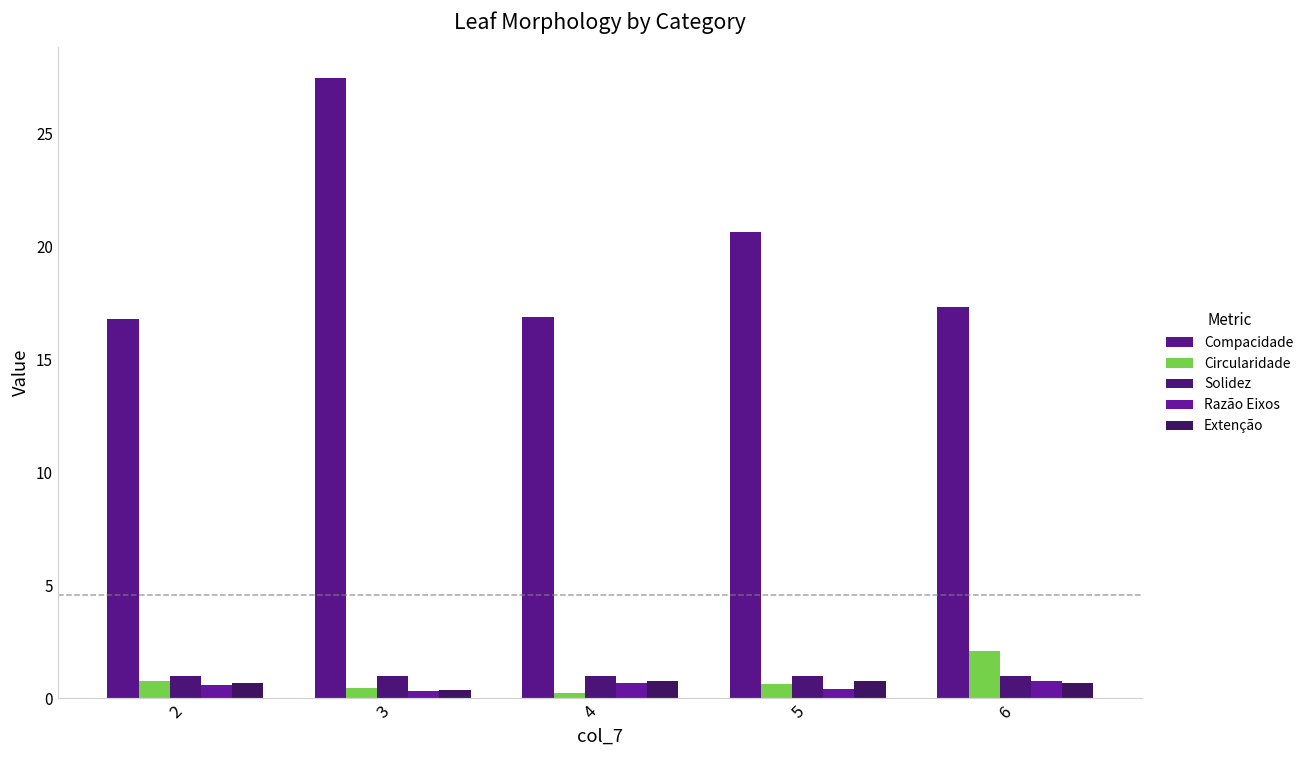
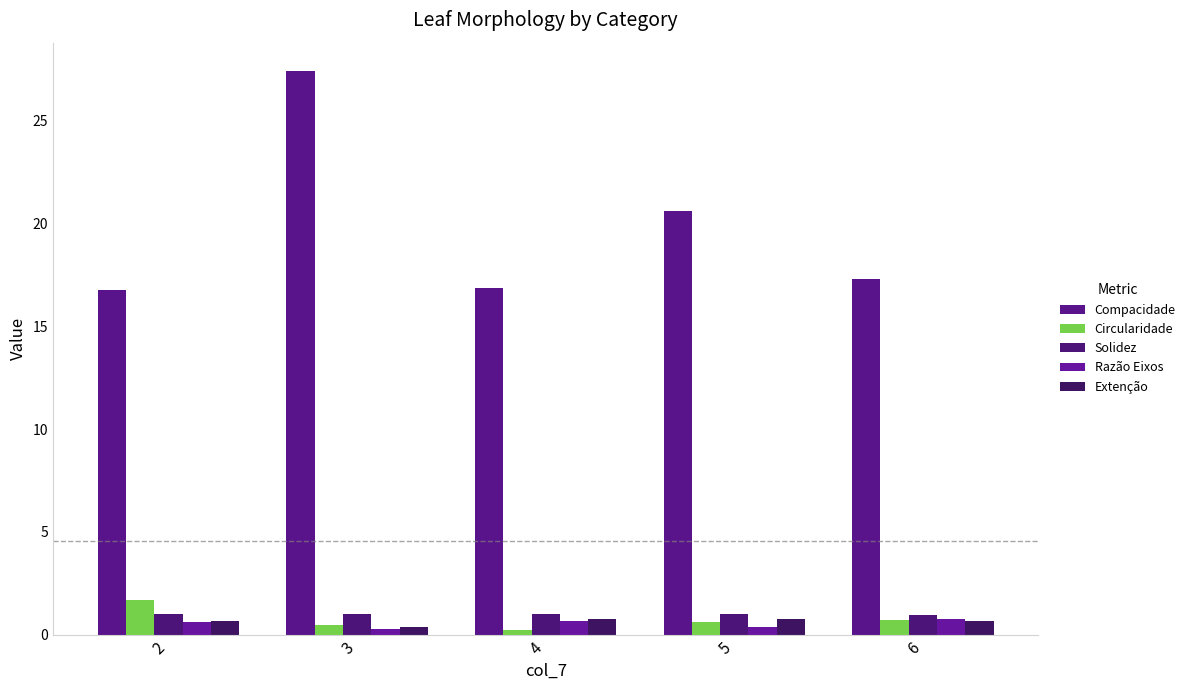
  {
    "Circularidade": {
-     "2": 0.7,
+     "2": 1.7,
      "3": 0.5,
      "4": 0.2,
      "5": 0.6,
-     "6": 2.1
+     "6": 0.7
    }
  }
